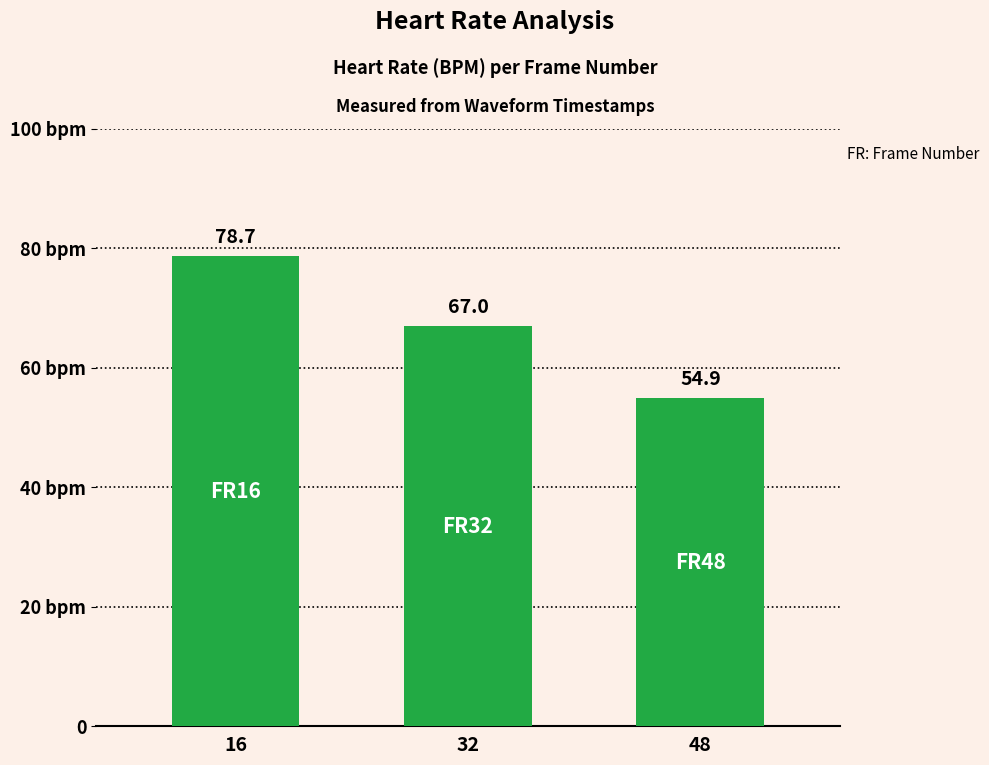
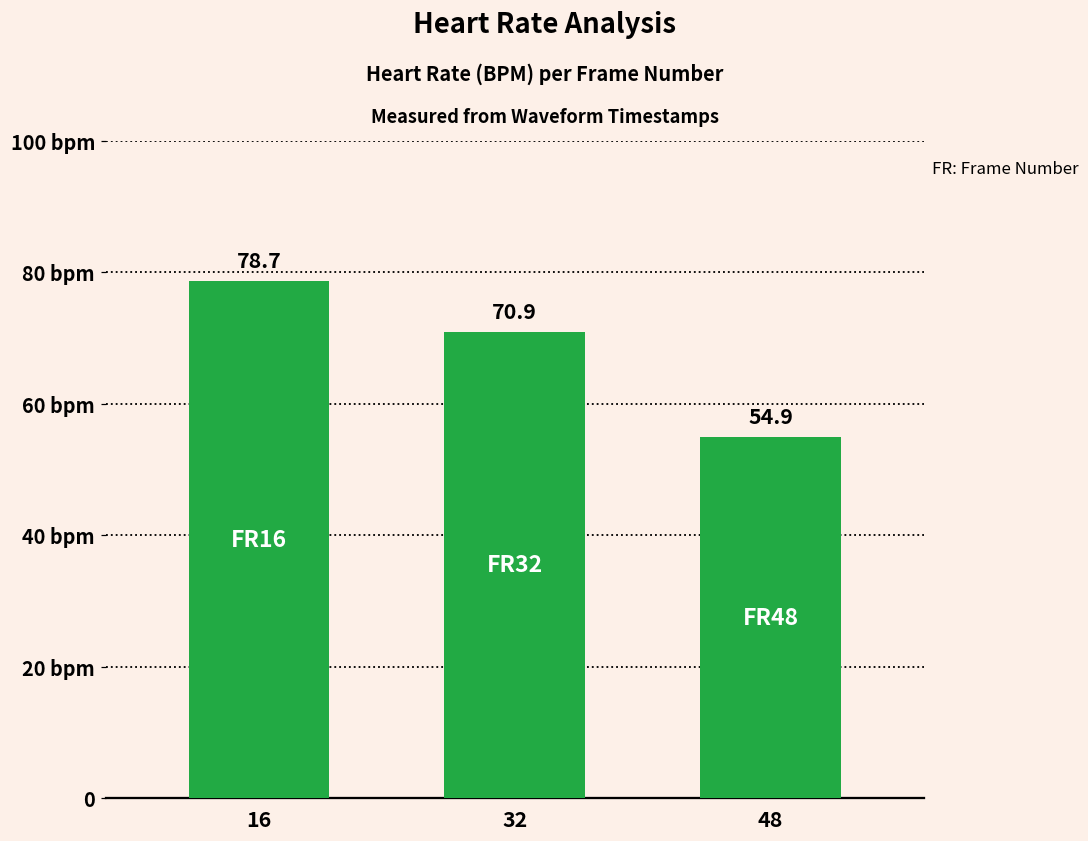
  {
    "16": 78.7,
-   "32": 67.0,
+   "32": 70.9,
    "48": 54.9
  }
